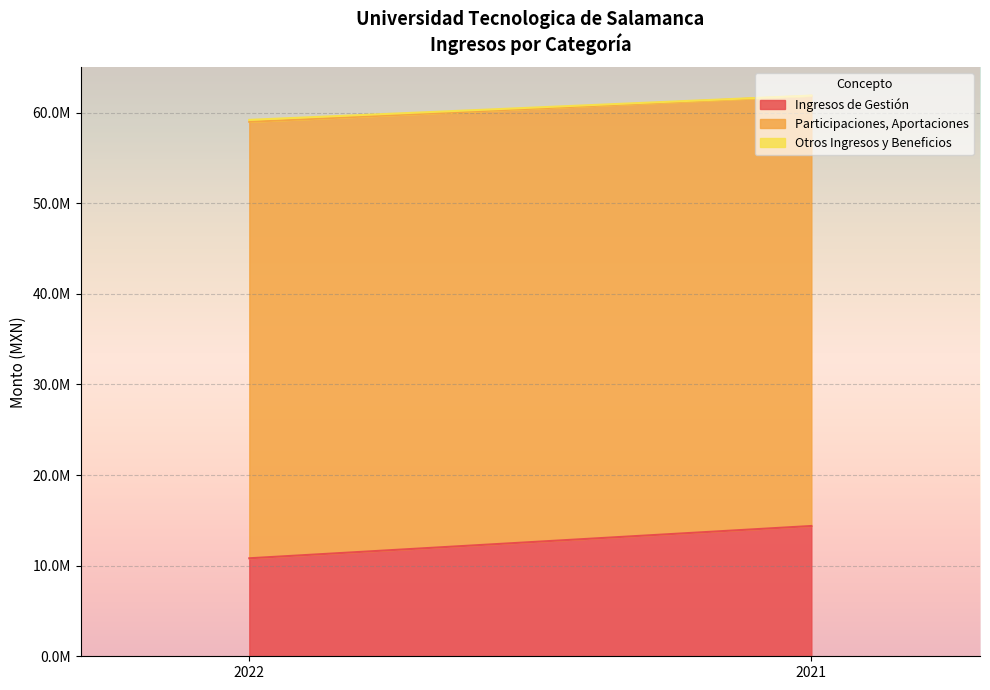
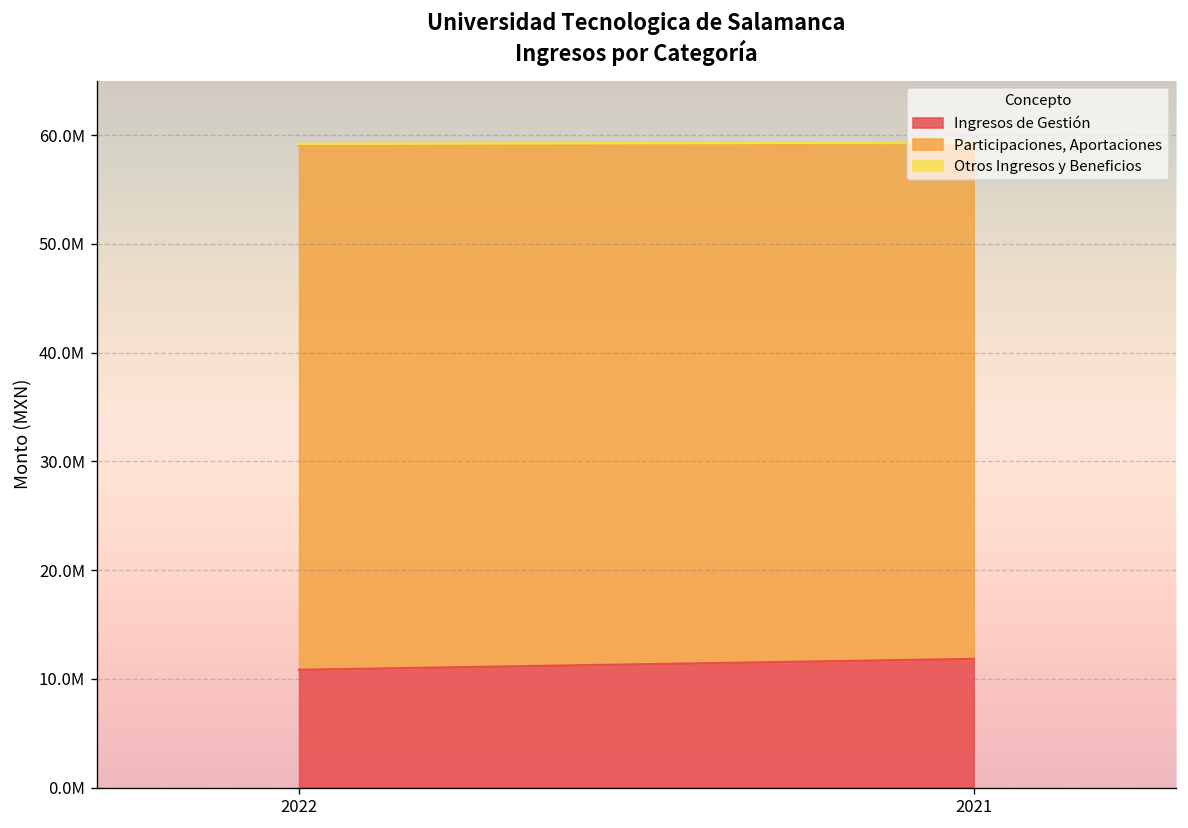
  {
    "Ingresos de Gestión": {
      "2022": 11000000,
-     "2021": 14000000
+     "2021": 12000000
    }
  }
